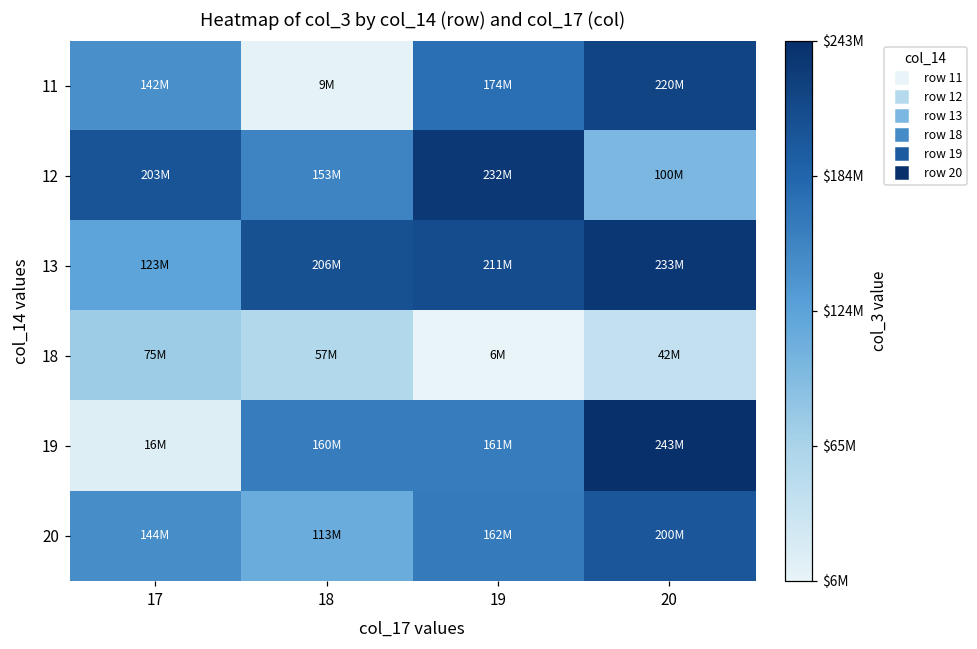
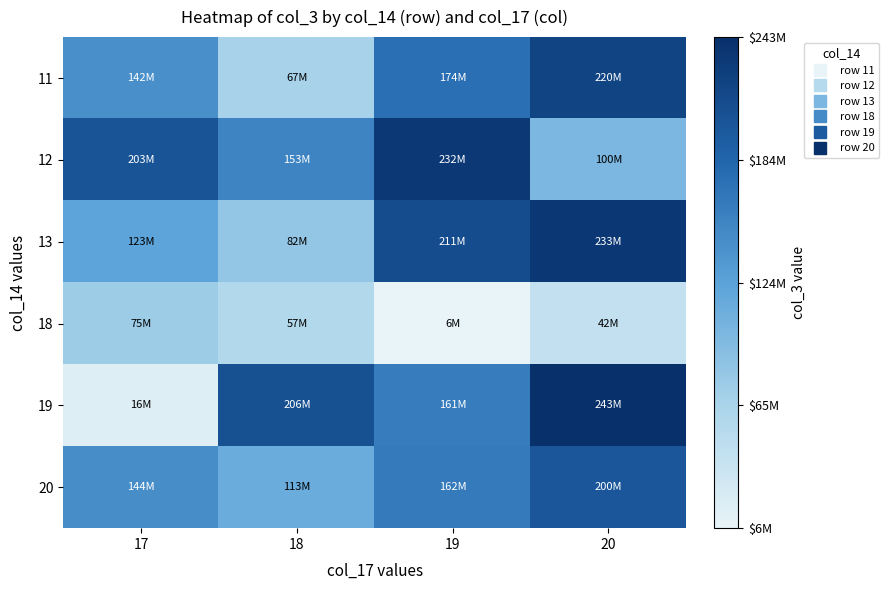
  {
    "11": {
      "17": "142M",
-     "18": "9M",
+     "18": "67M",
      "19": "174M",
      "20": "220M"
    },
    "12": {
      "17": "203M",
      "18": "153M",
      "19": "232M",
      "20": "100M"
    },
    "13": {
      "17": "123M",
-     "18": "206M",
+     "18": "82M",
      "19": "211M",
      "20": "233M"
    },
    "18": {
      "17": "75M",
      "18": "57M",
      "19": "6M",
      "20": "42M"
    },
    "19": {
      "17": "16M",
-     "18": "160M",
+     "18": "206M",
      "19": "161M",
      "20": "243M"
    },
    "20": {
      "17": "144M",
      "18": "113M",
      "19": "162M",
      "20": "200M"
    }
  }
